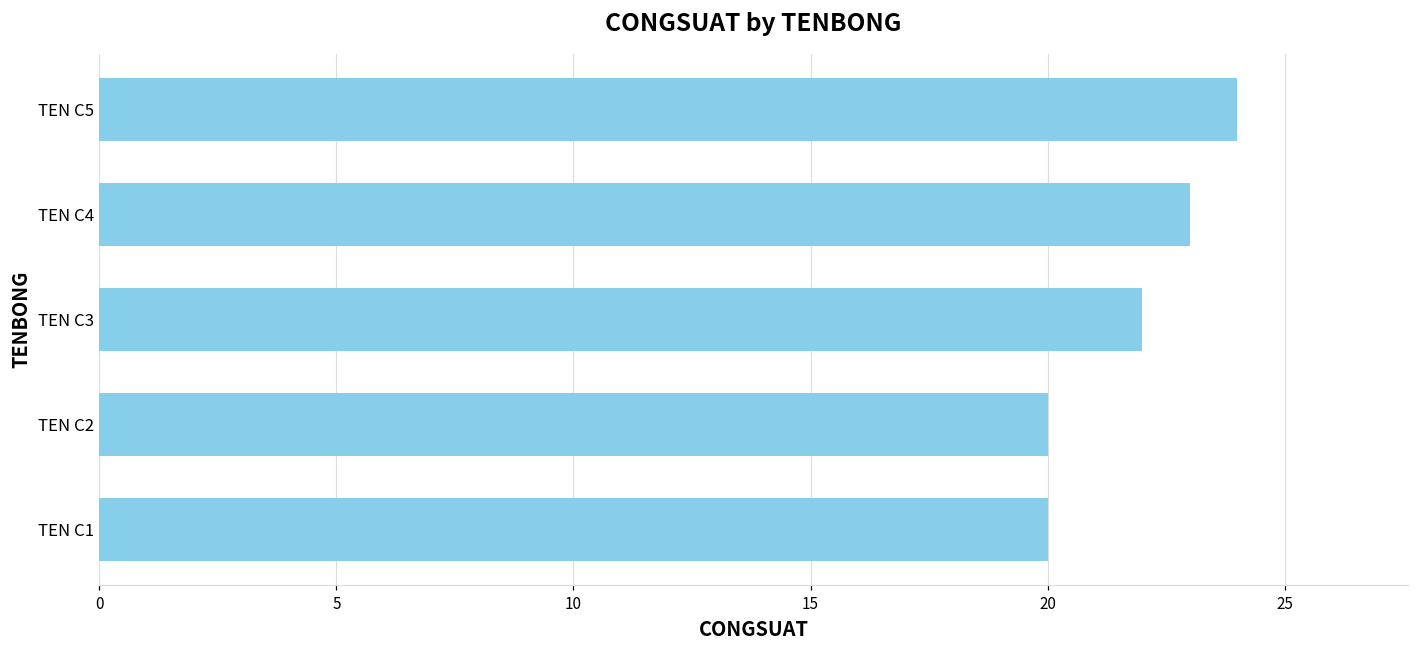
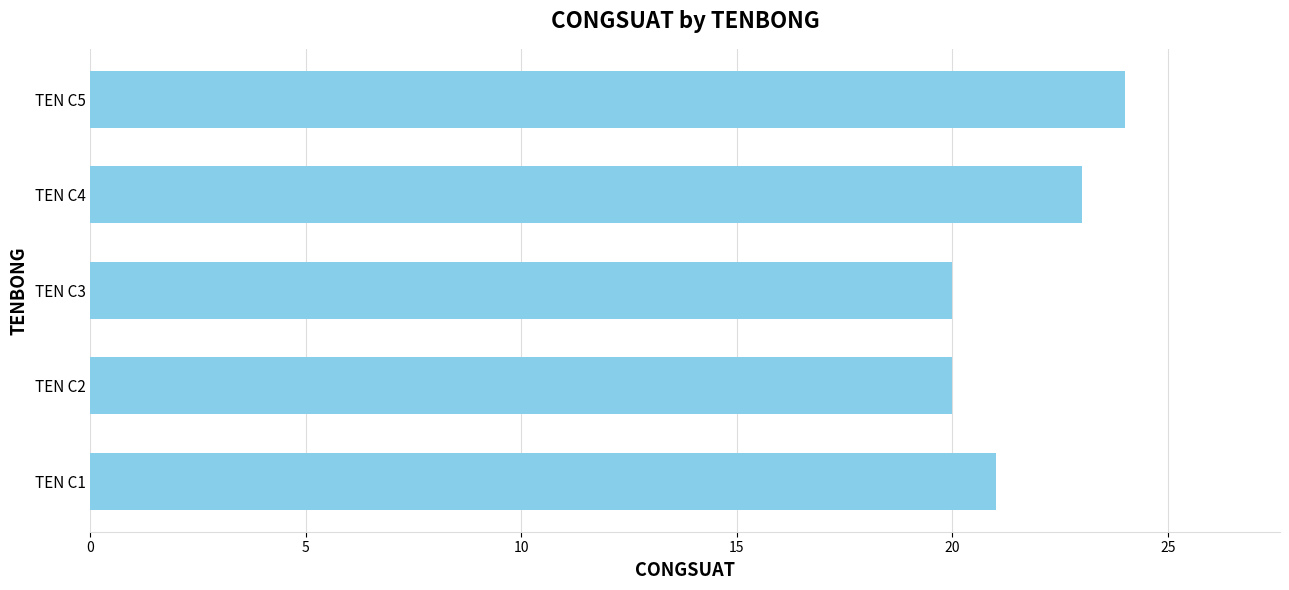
  {
    "TEN C5": 24,
    "TEN C4": 23,
-   "TEN C3": 22,
+   "TEN C3": 20,
    "TEN C2": 20,
-   "TEN C1": 20
+   "TEN C1": 21
  }
